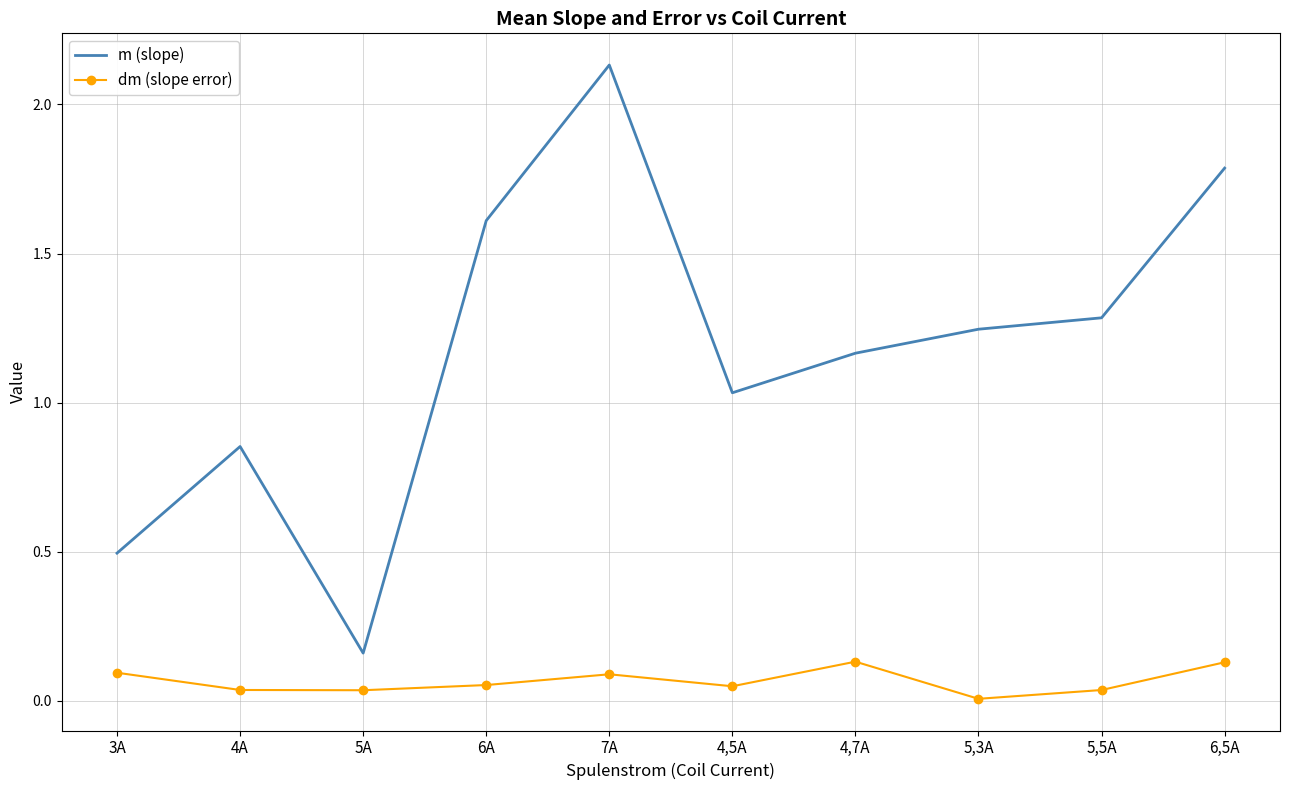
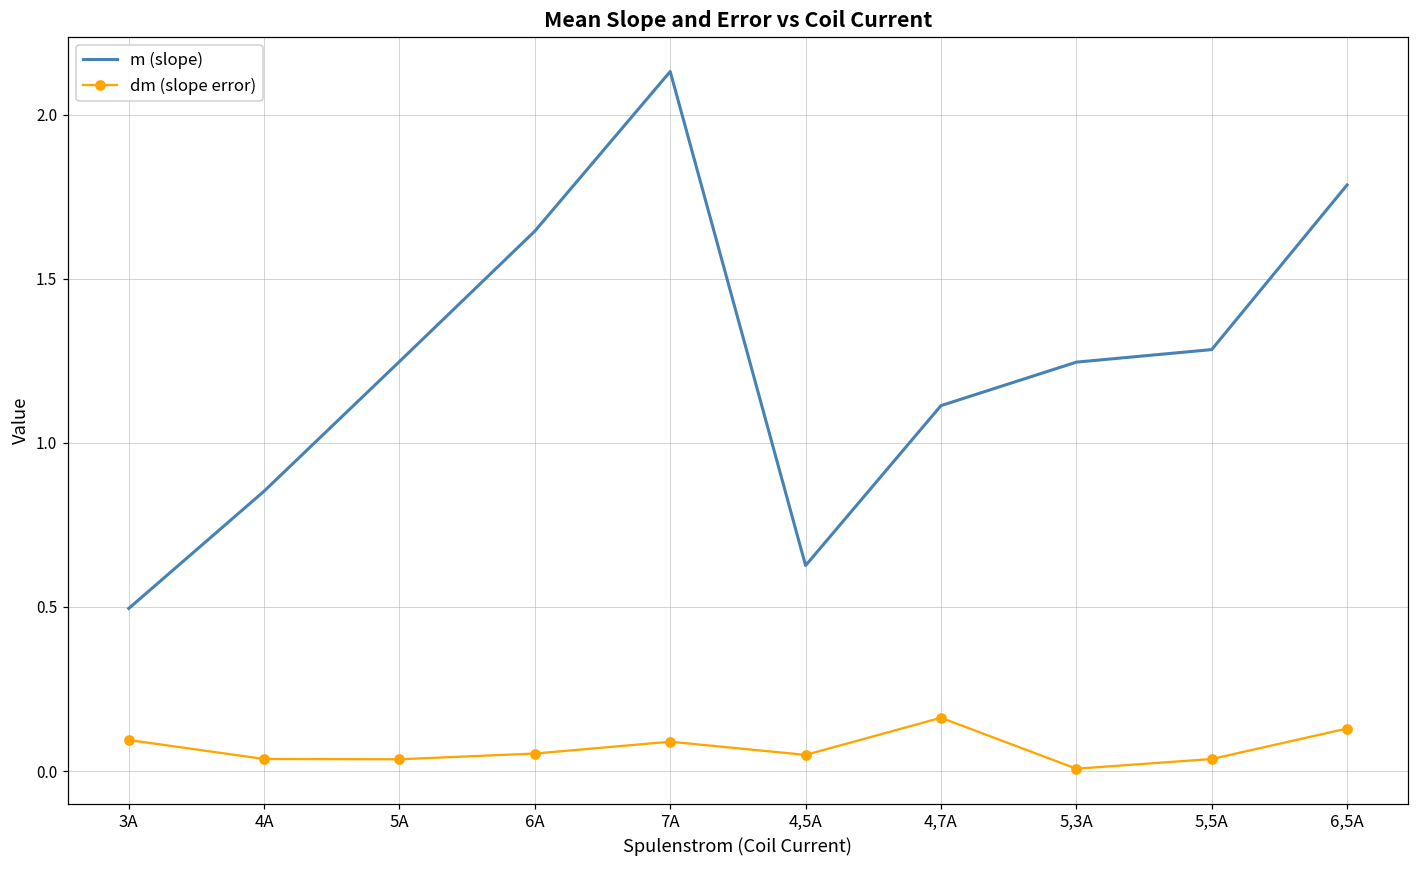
  {
    "m (slope)": {
      "3A": 0.50,
      "4A": 0.85,
-     "5A": 0.16,
-     "6A": 1.61,
+     "5A": 1.25,
+     "6A": 1.65,
      "7A": 2.13,
-     "4,5A": 1.03,
-     "4,7A": 1.17,
+     "4,5A": 0.63,
+     "4,7A": 1.11,
      "5,3A": 1.25,
      "5,5A": 1.28,
      "6,5A": 1.79
    },
    "dm (slope error)": {
      "3A": 0.09,
      "4A": 0.04,
      "5A": 0.04,
      "6A": 0.05,
      "7A": 0.09,
      "4,5A": 0.05,
-     "4,7A": 0.13,
+     "4,7A": 0.16,
      "5,3A": 0.01,
      "5,5A": 0.04,
      "6,5A": 0.13
    }
  }
